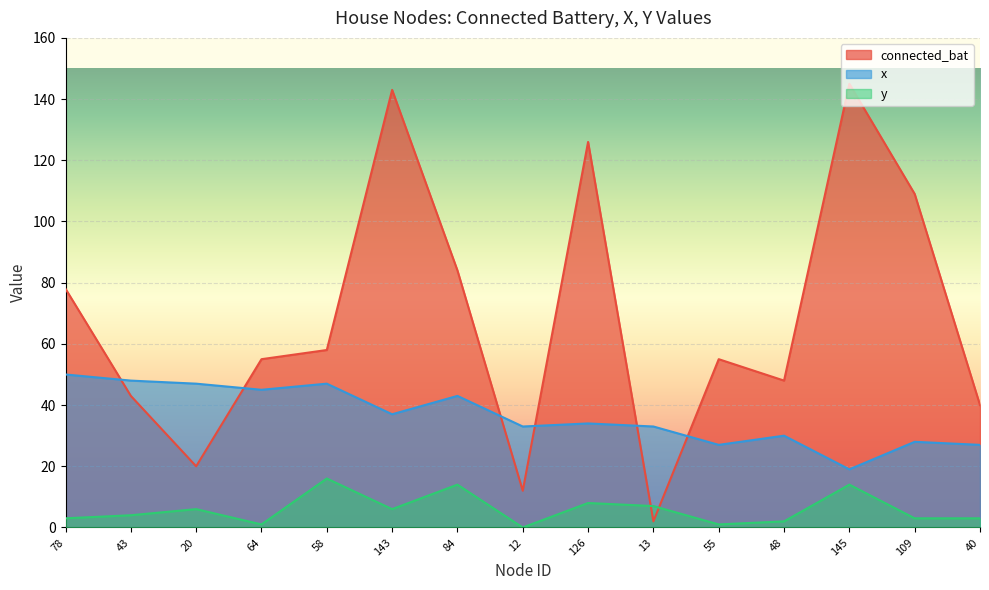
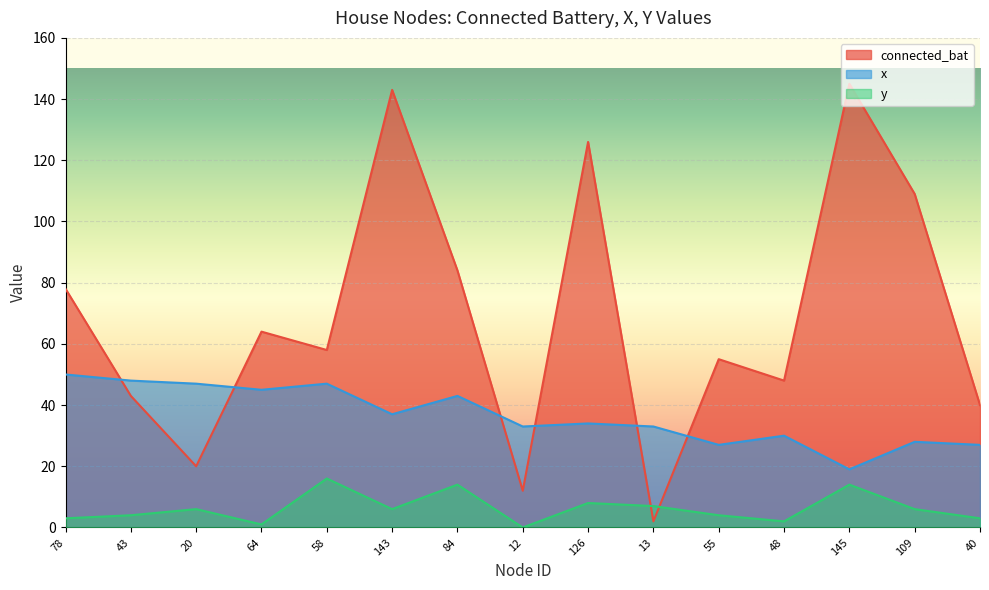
  {
    "connected_bat": {
      "78": 78,
      "43": 43,
      "20": 20,
-     "64": 55,
+     "64": 64,
      "58": 58,
      "143": 143,
      "84": 84,
      "12": 12,
      "126": 126,
      "13": 2,
      "55": 55,
      "48": 48,
      "109": 109,
      "40": 40
    },
    "x": {
      "78": 50,
      "43": 48,
      "20": 47,
      "64": 45,
      "58": 47,
      "143": 37,
      "84": 43,
      "12": 33,
      "126": 34,
      "13": 33,
      "55": 27,
      "48": 30,
      "145": 19,
      "109": 28,
      "40": 27
    },
    "y": {
      "78": 3,
      "43": 4,
      "20": 6,
      "64": 1,
      "58": 16,
      "143": 6,
      "84": 14,
      "12": 0,
      "126": 8,
      "13": 7,
-     "55": 1,
+     "55": 4,
      "48": 2,
      "145": 14,
-     "109": 3,
+     "109": 6,
      "40": 3
    }
  }
